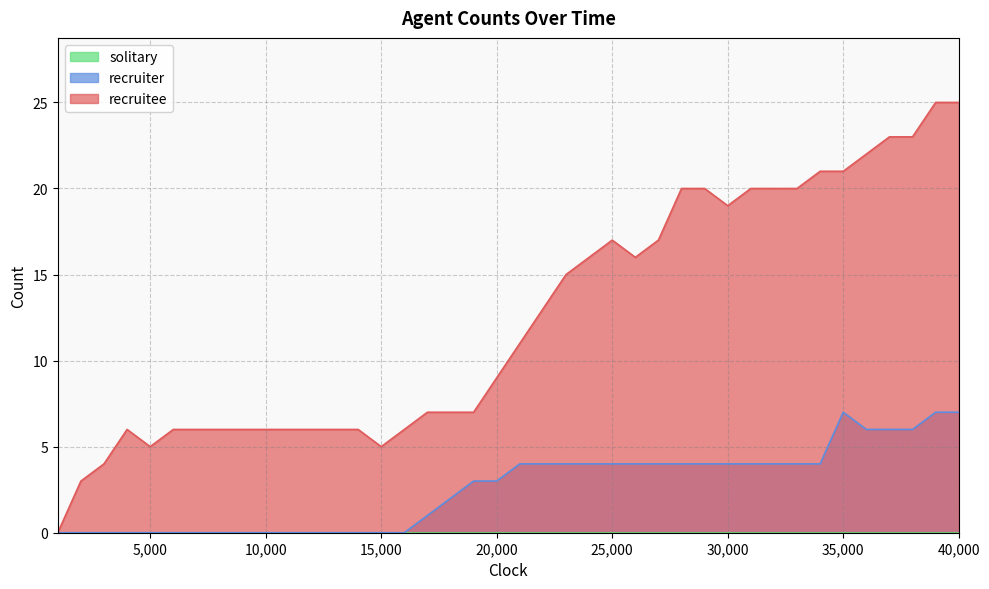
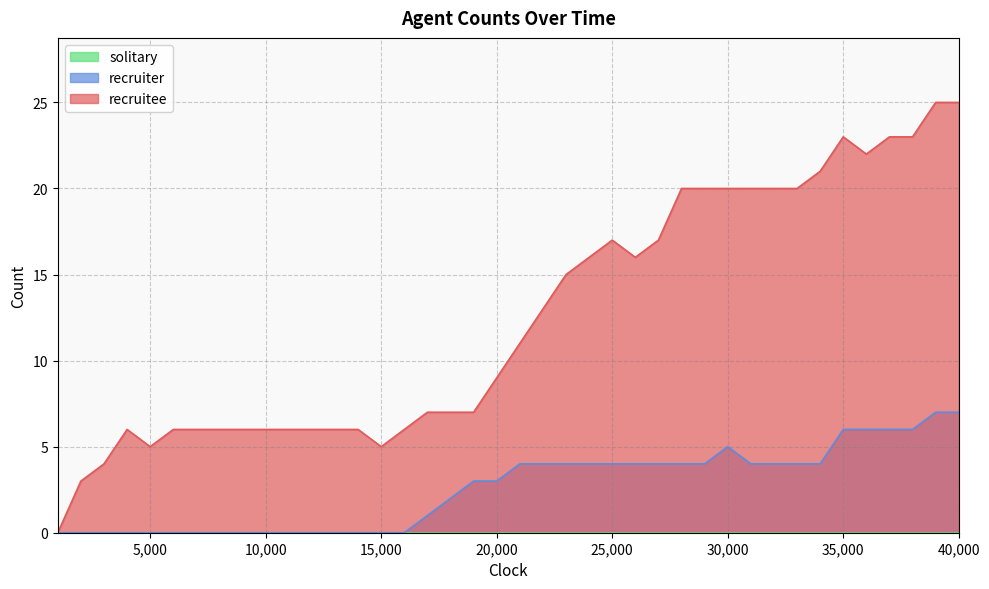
  {
    "solitary": {
      "20,000": 0,
      "25,000": 0,
      "30,000": 0,
      "35,000": 0,
      "40,000": 0
    },
    "recruiter": {
      "20,000": 3,
      "25,000": 4,
-     "30,000": 4,
-     "35,000": 7,
+     "30,000": 5,
+     "35,000": 6,
      "40,000": 7
    },
    "recruitee": {
      "5,000": 5,
      "10,000": 6,
      "15,000": 5,
      "20,000": 9,
      "25,000": 17,
-     "30,000": 19,
-     "35,000": 21,
+     "30,000": 20,
+     "35,000": 23,
      "40,000": 25
    }
  }
